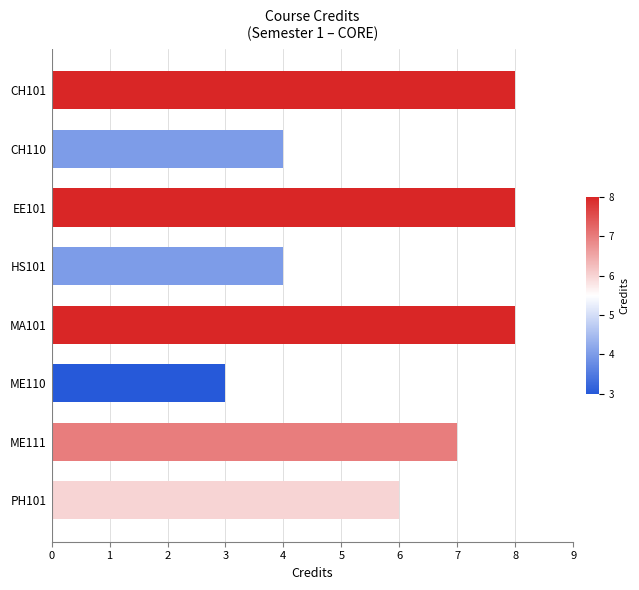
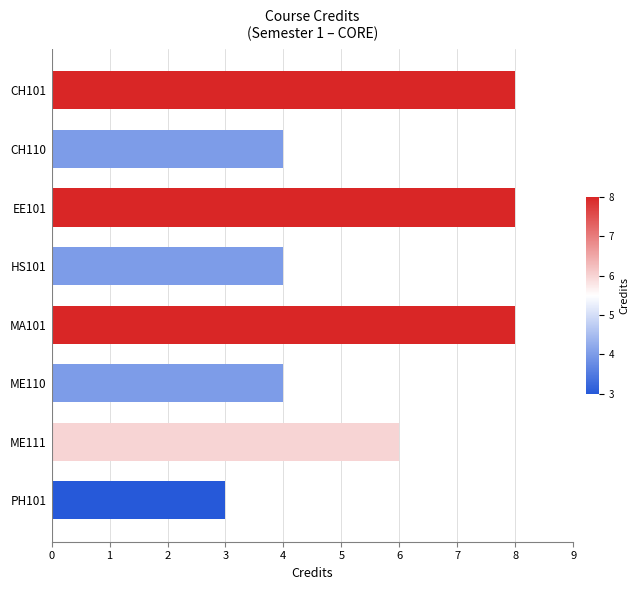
  {
    "CH101": 8,
    "CH110": 4,
    "EE101": 8,
    "HS101": 4,
    "MA101": 8,
-   "ME110": 3,
-   "ME111": 7,
-   "PH101": 6
+   "ME110": 4,
+   "ME111": 6,
+   "PH101": 3
  }
